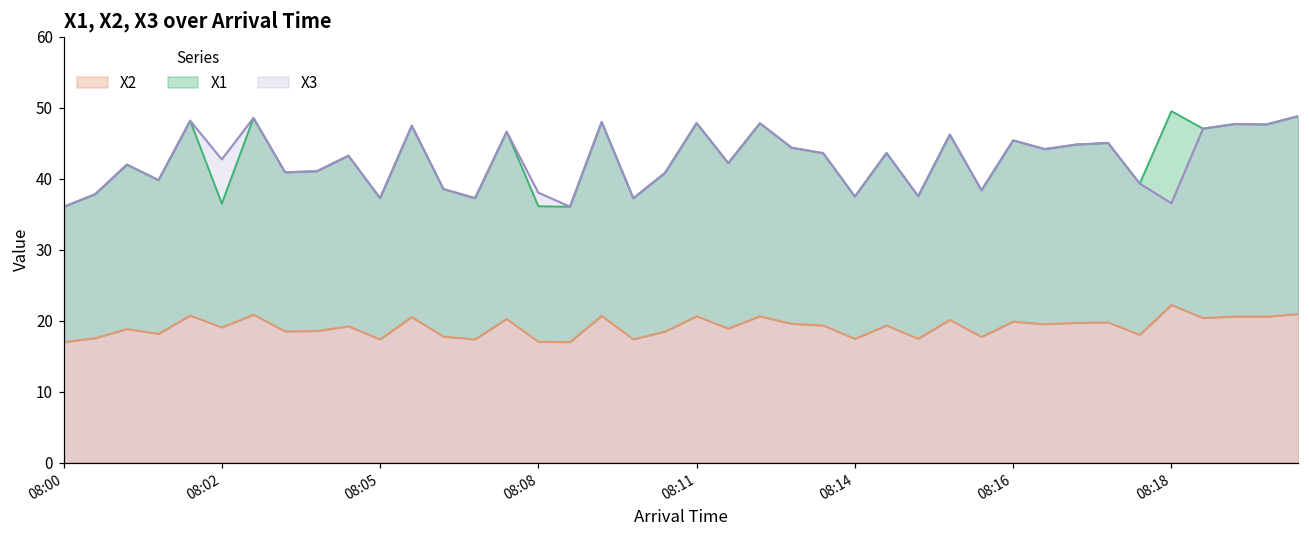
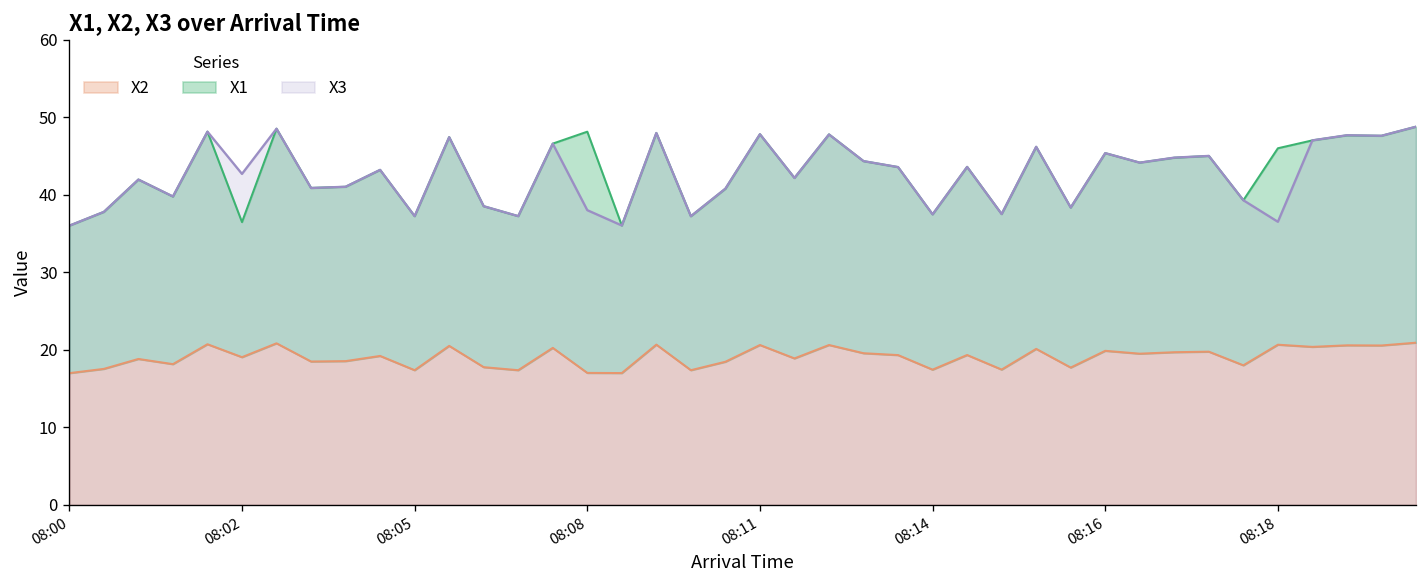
  {
    "X2": {
      "08:02": 19,
      "08:08": 17,
-     "08:18": 22
+     "08:18": 21
    },
    "X1": {
      "08:02": 17,
-     "08:08": 19,
-     "08:18": 27
+     "08:08": 31,
+     "08:18": 25
    },
    "X3": {
      "08:02": 43,
      "08:08": 38,
      "08:18": 37
    }
  }
